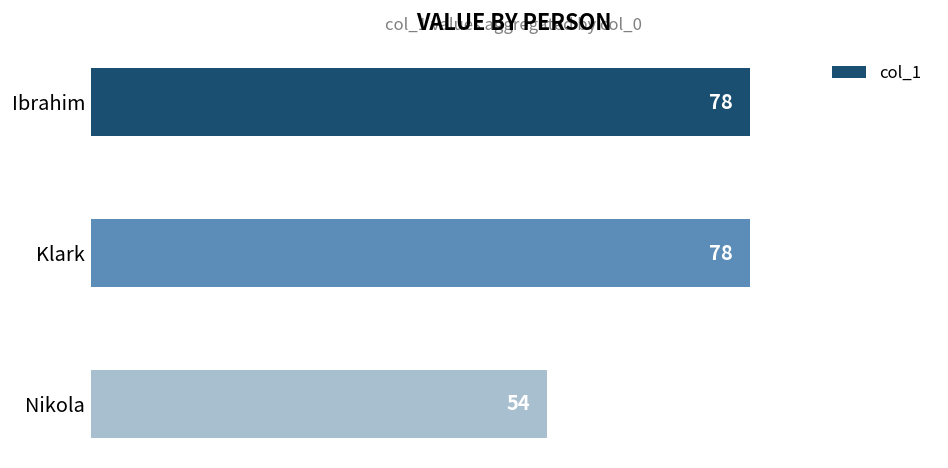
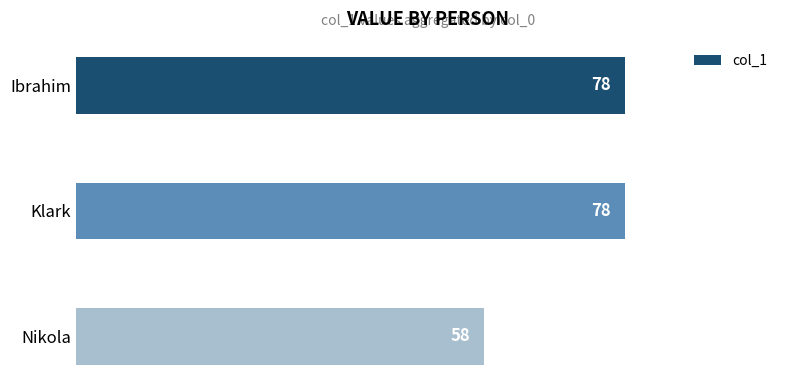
  {
    "Ibrahim": 78,
    "Klark": 78,
-   "Nikola": 54
+   "Nikola": 58
  }
